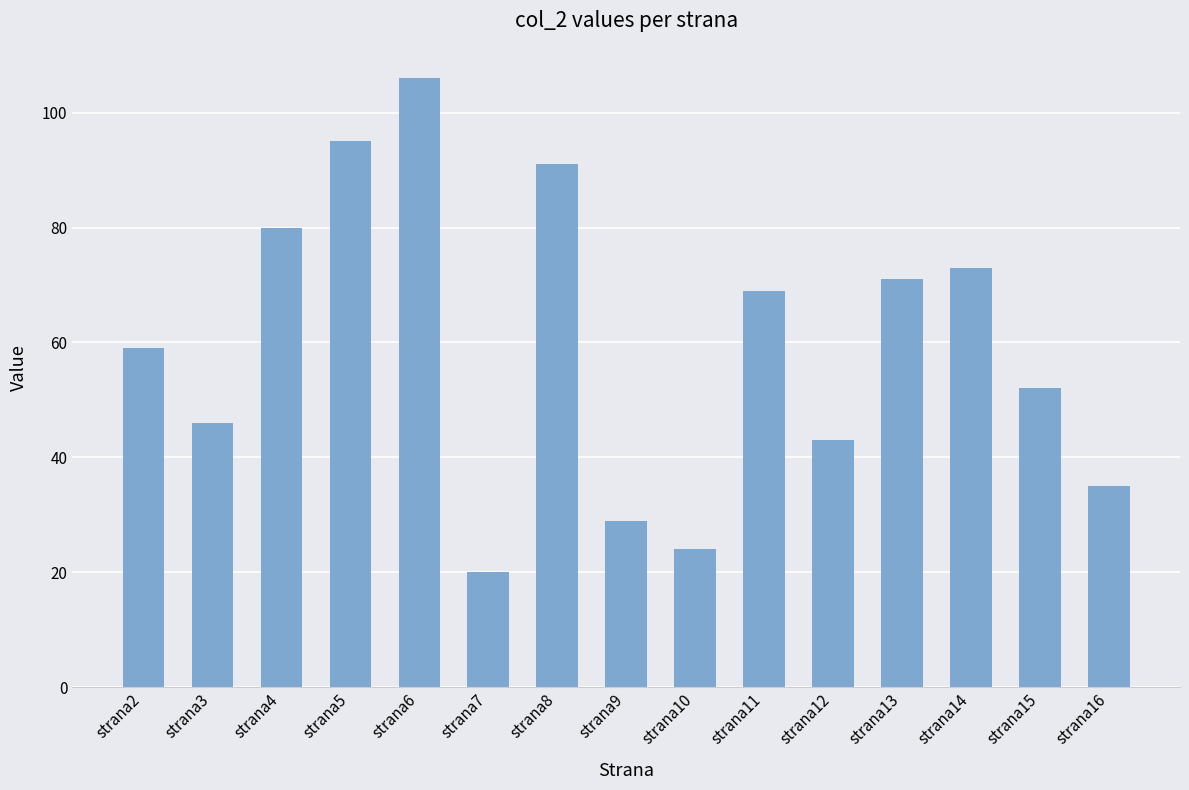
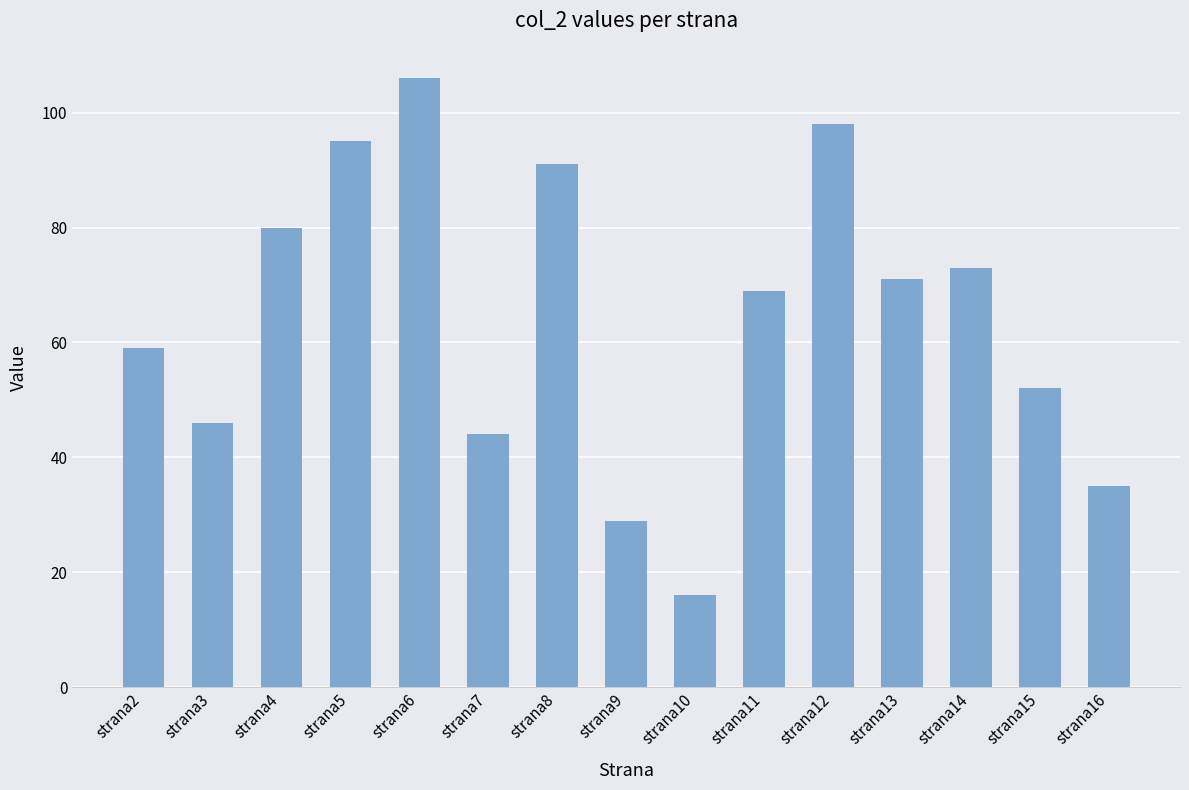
  {
    "strana2": 59,
    "strana3": 46,
    "strana4": 80,
    "strana5": 95,
    "strana6": 106,
-   "strana7": 20,
+   "strana7": 44,
    "strana8": 91,
    "strana9": 29,
-   "strana10": 24,
+   "strana10": 16,
    "strana11": 69,
-   "strana12": 43,
+   "strana12": 98,
    "strana13": 71,
    "strana14": 73,
    "strana15": 52,
    "strana16": 35
  }
